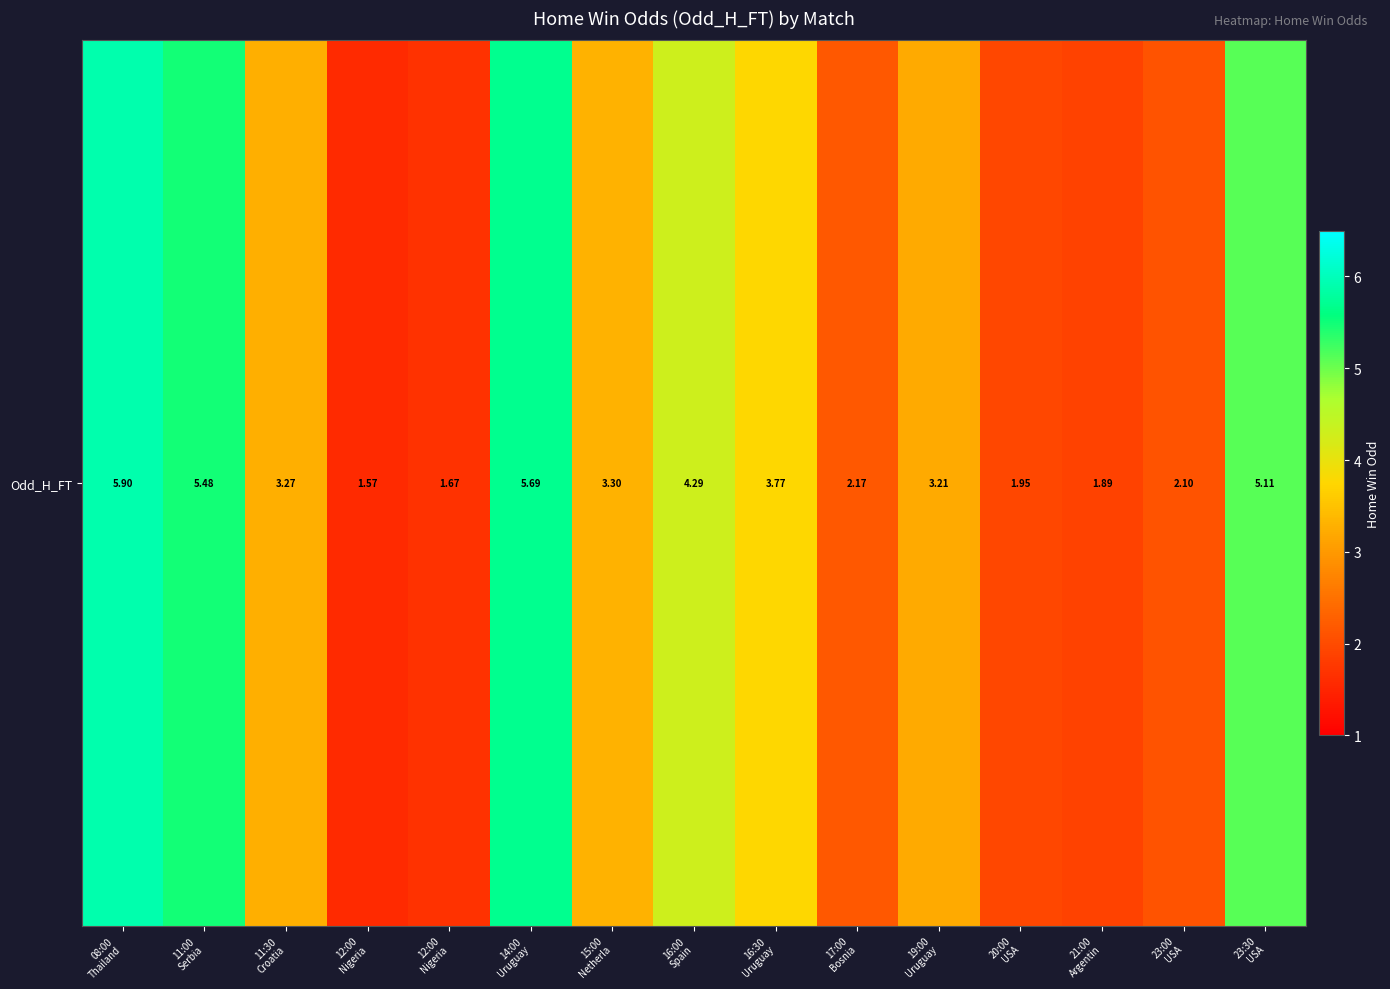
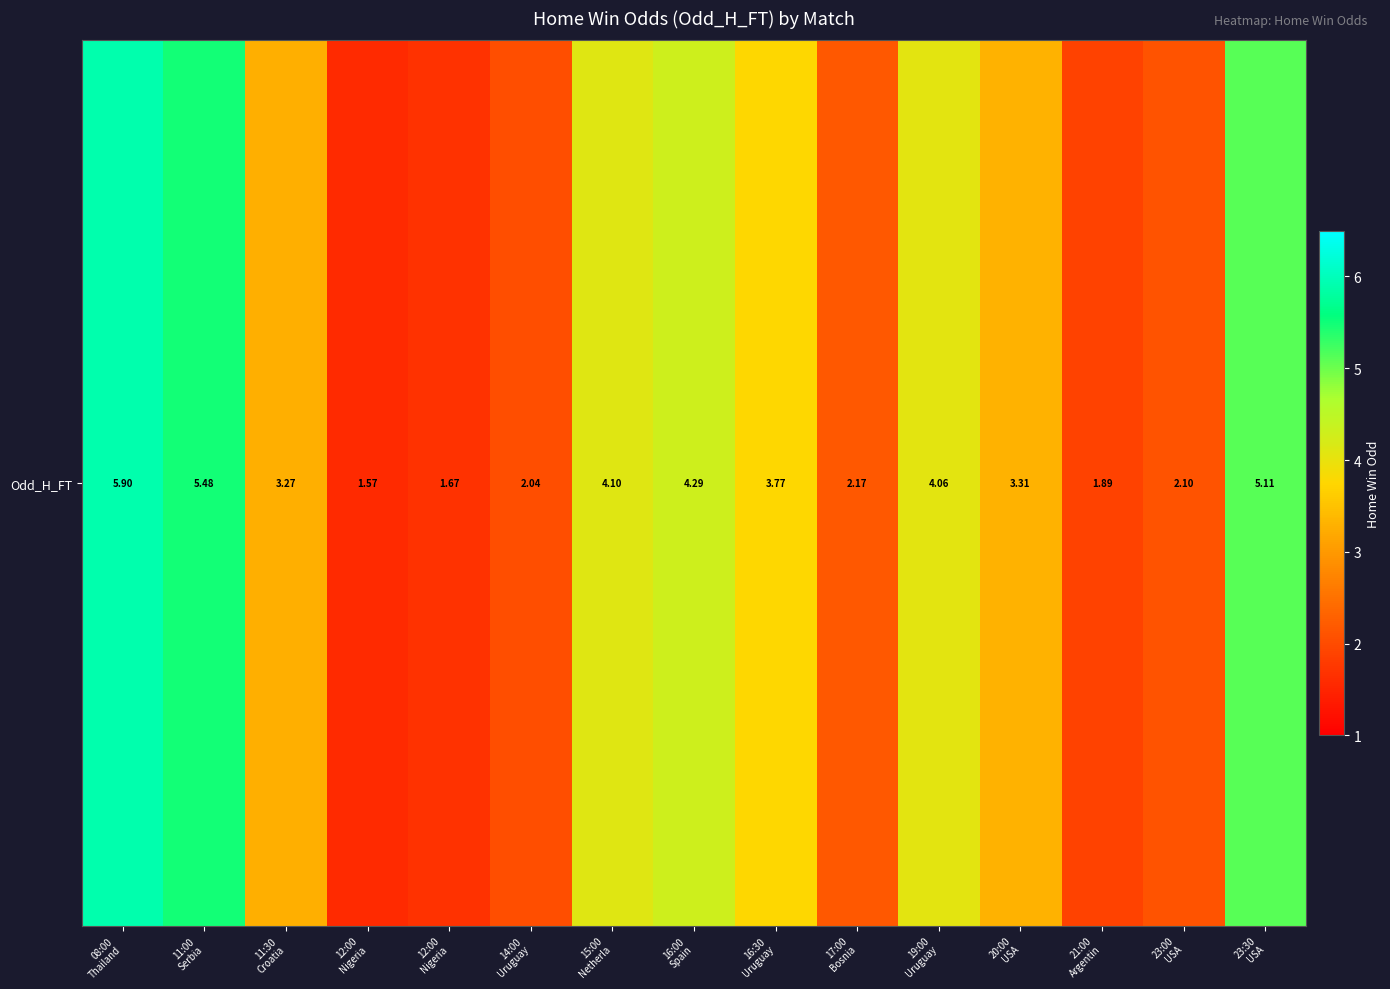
  {
    "Odd_H_FT": {
      "08:00 Thailand": 5.90,
      "11:00 Serbia": 5.48,
      "11:30 Croatia": 3.27,
-     "14:00 Uruguay": 5.69,
-     "15:00 Netherla": 3.30,
+     "14:00 Uruguay": 2.04,
+     "15:00 Netherla": 4.10,
      "16:00 Spain": 4.29,
      "16:30 Uruguay": 3.77,
      "17:00 Bosnia": 2.17,
-     "19:00 Uruguay": 3.21,
-     "20:00 USA": 1.95,
+     "19:00 Uruguay": 4.06,
+     "20:00 USA": 3.31,
      "21:00 Argentin": 1.89,
      "23:00 USA": 2.10,
      "23:30 USA": 5.11
    }
  }
